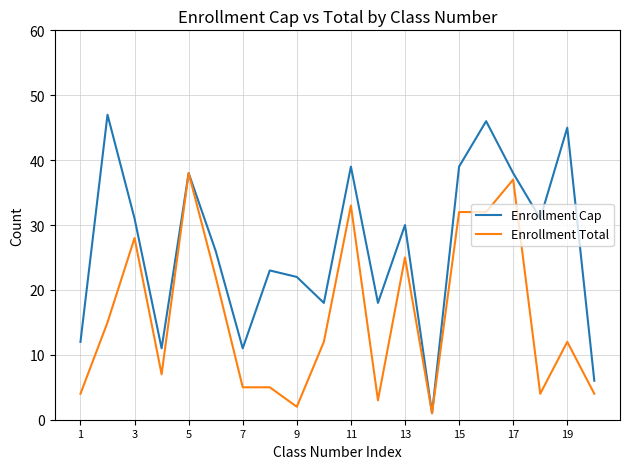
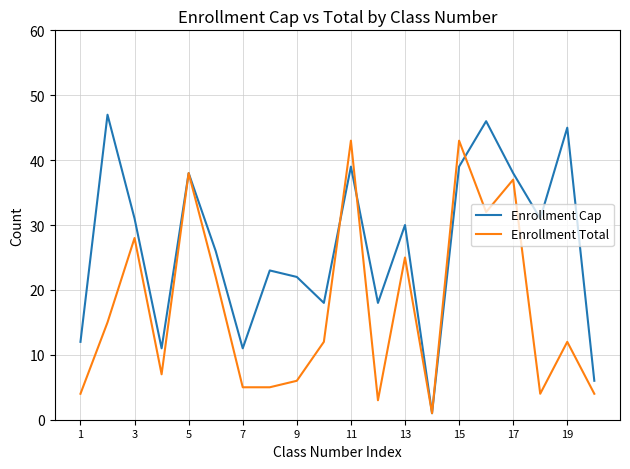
  {
    "Enrollment Cap": {
      "1": 12,
      "3": 31,
      "7": 11,
      "9": 22,
      "11": 39,
      "13": 30,
      "15": 39,
      "17": 38,
      "19": 45
    },
    "Enrollment Total": {
      "1": 4,
      "3": 28,
      "7": 5,
-     "9": 2,
-     "11": 33,
+     "9": 6,
+     "11": 43,
      "13": 25,
-     "15": 32,
+     "15": 43,
      "17": 37,
      "19": 12
    }
  }
